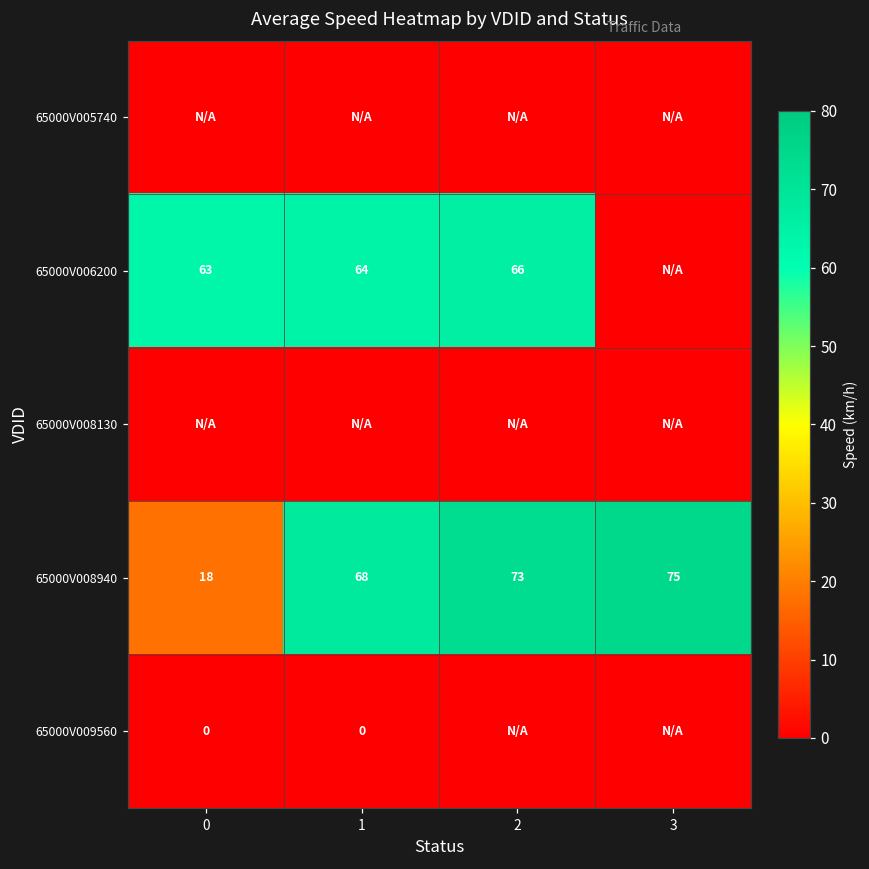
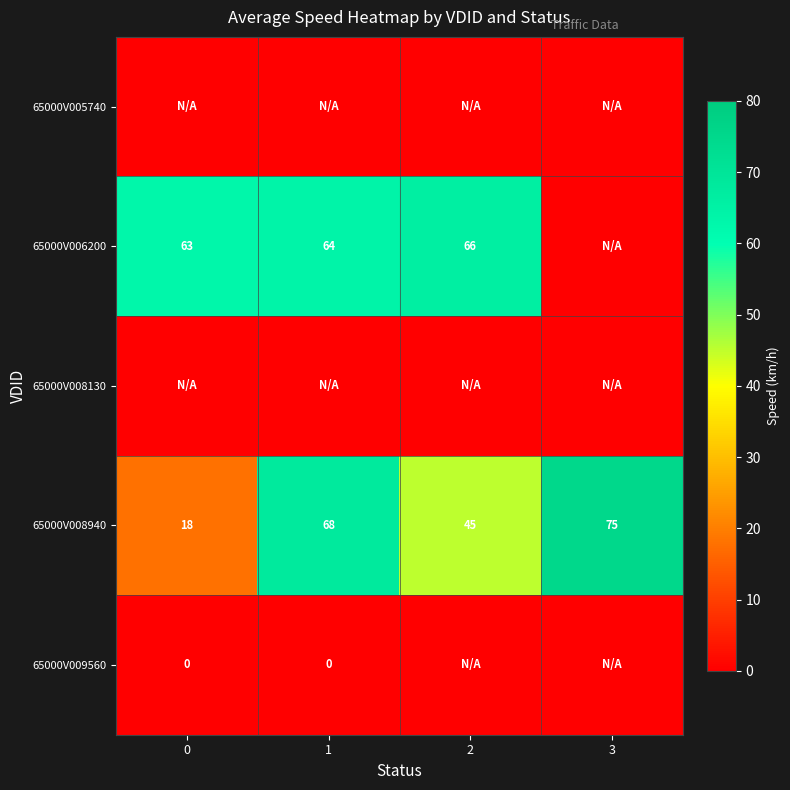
  {
    "65000V006200": {
      "0": 63,
      "1": 64,
      "2": 66
    },
    "65000V008940": {
      "0": 18,
      "1": 68,
-     "2": 73,
+     "2": 45,
      "3": 75
    },
    "65000V009560": {
      "0": 0,
      "1": 0
    }
  }
